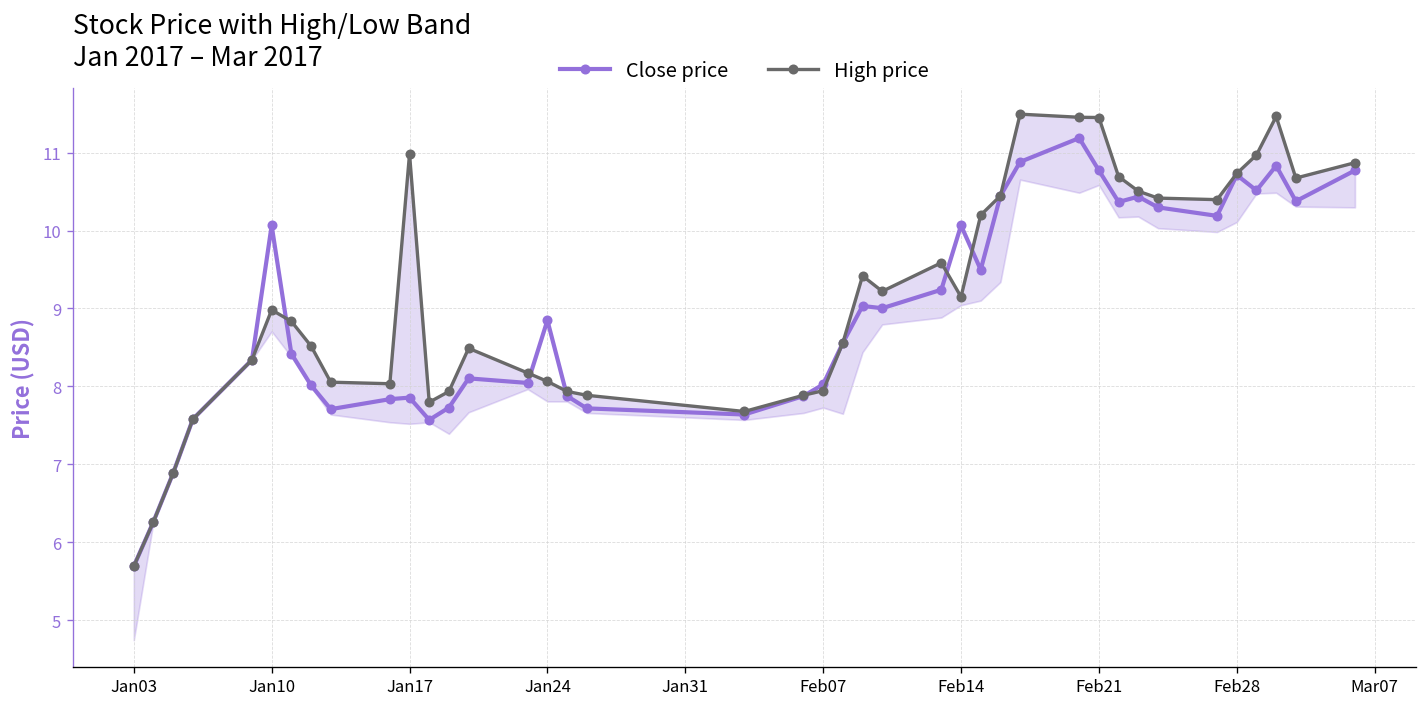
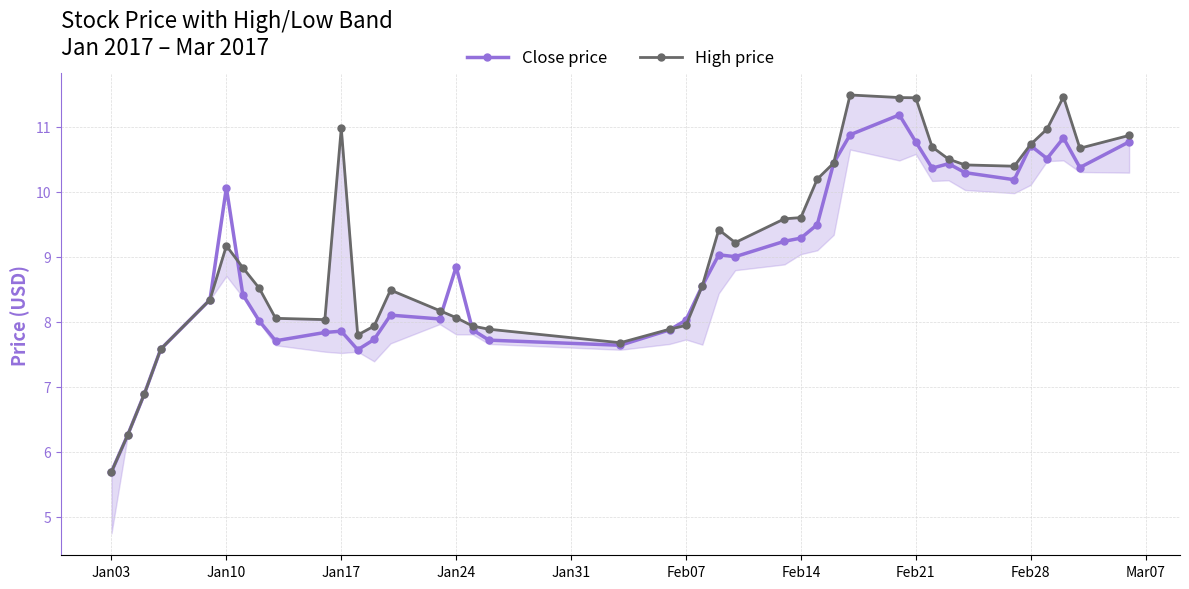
  {
    "Close price": {
      "Jan10": 10.1,
      "Jan17": 7.9,
      "Jan24": 8.8,
      "Feb07": 8.0,
-     "Feb14": 10.1,
+     "Feb14": 9.3,
      "Feb21": 10.8
    },
    "High price": {
-     "Jan10": 9.0,
+     "Jan10": 9.2,
      "Jan17": 11.0,
      "Jan24": 8.1,
      "Feb07": 7.9,
-     "Feb14": 9.1,
+     "Feb14": 9.6,
      "Feb21": 11.5
    }
  }
